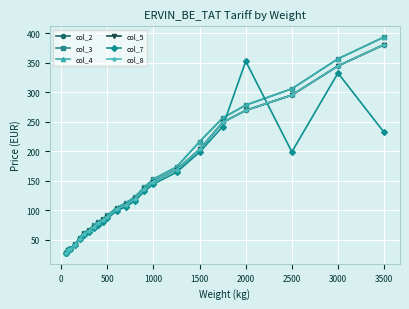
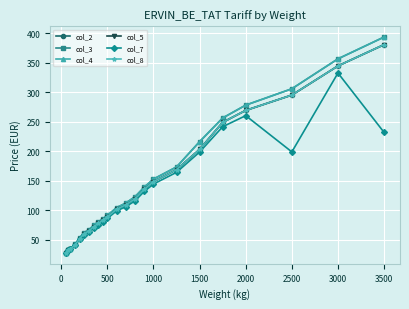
  {
    "col_7": {
      "1500": 200,
-     "2000": 350,
+     "2000": 260,
      "2500": 200,
      "3000": 330,
      "3500": 230
    }
  }
